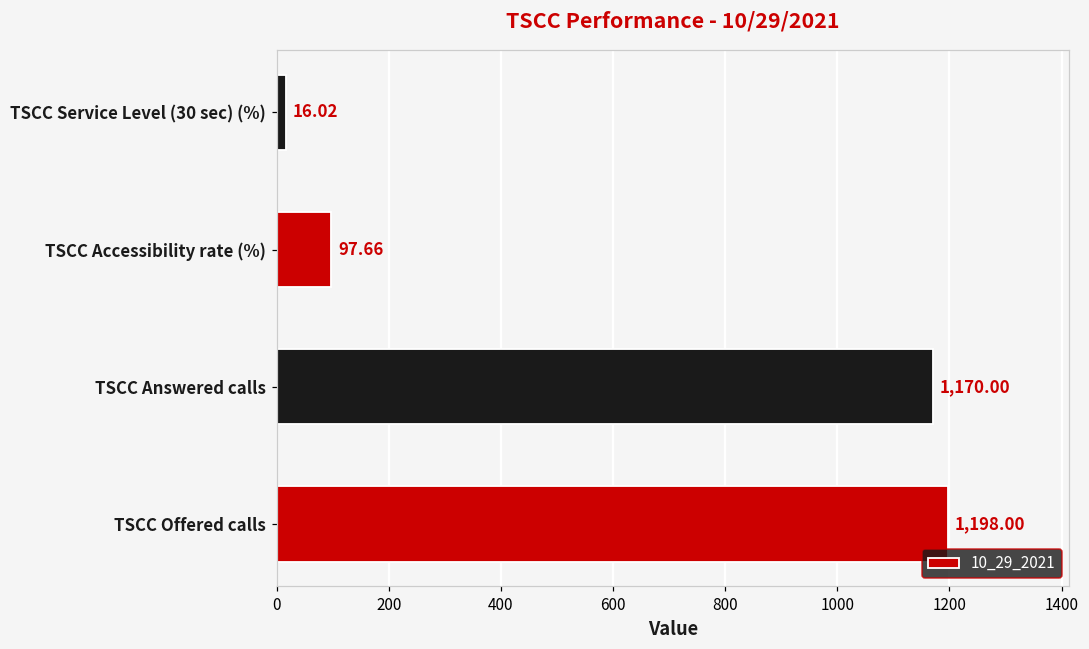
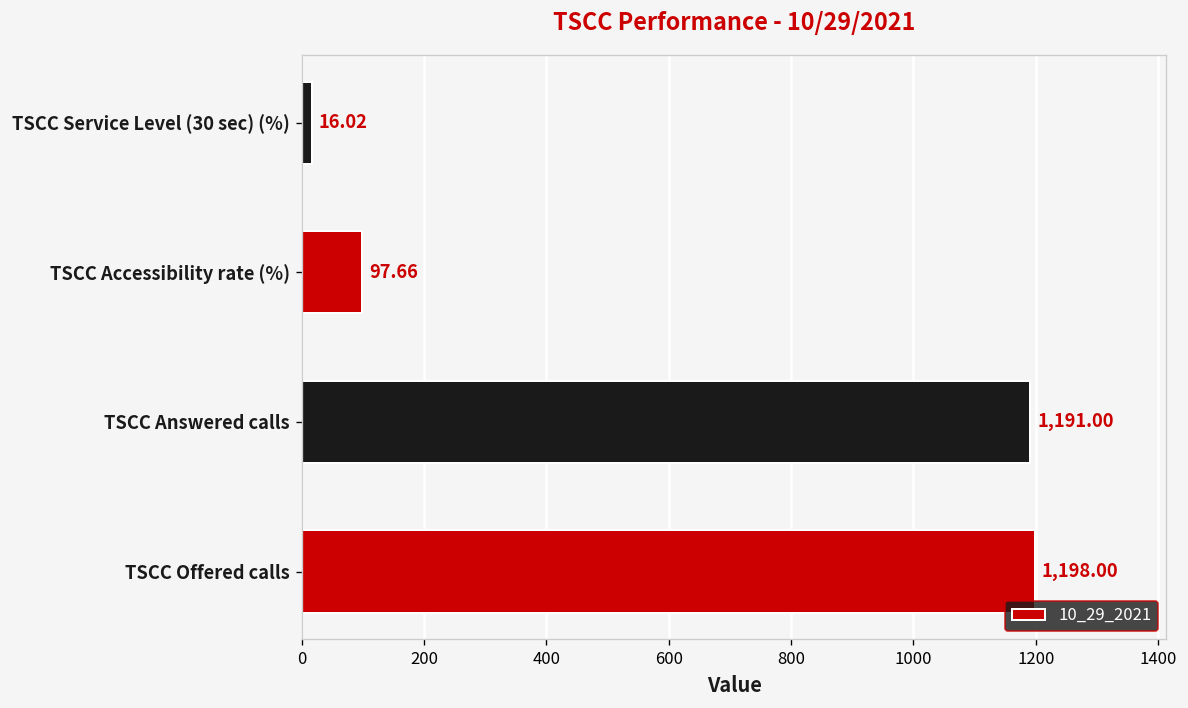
  {
    "TSCC Service Level (30 sec) (%)": "16.02",
    "TSCC Accessibility rate (%)": "97.66",
-   "TSCC Answered calls": "1,170.00",
+   "TSCC Answered calls": "1,191.00",
    "TSCC Offered calls": "1,198.00"
  }
